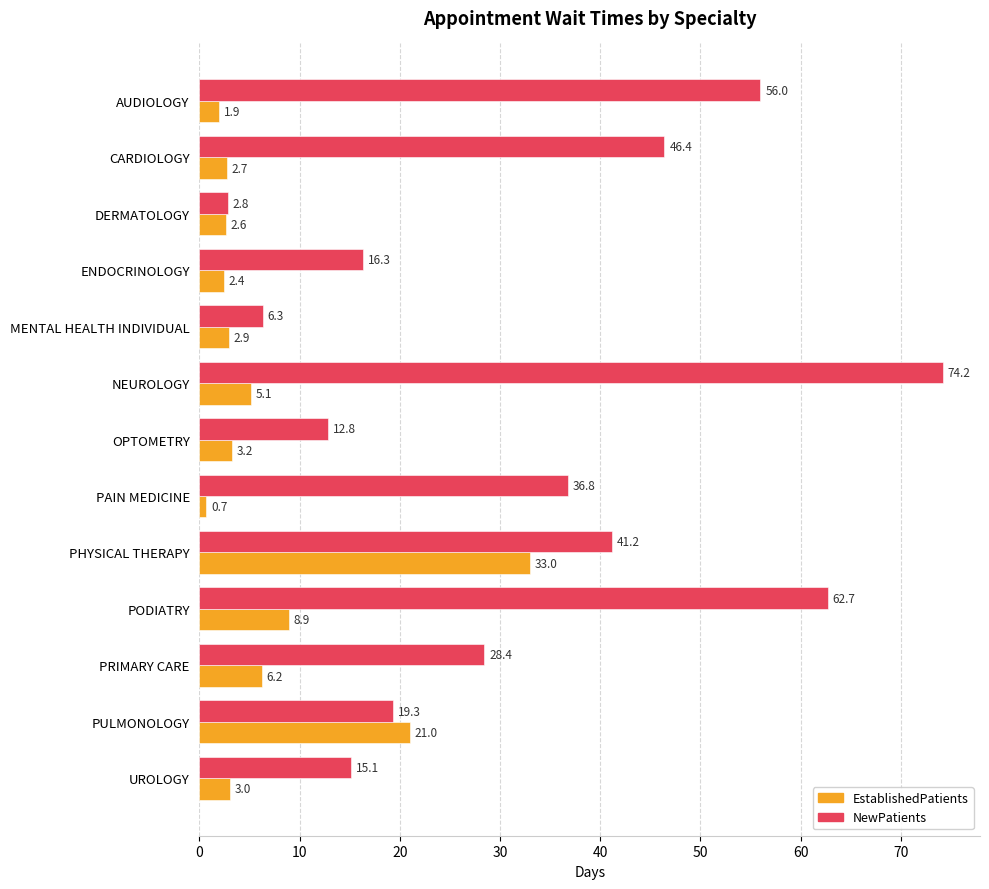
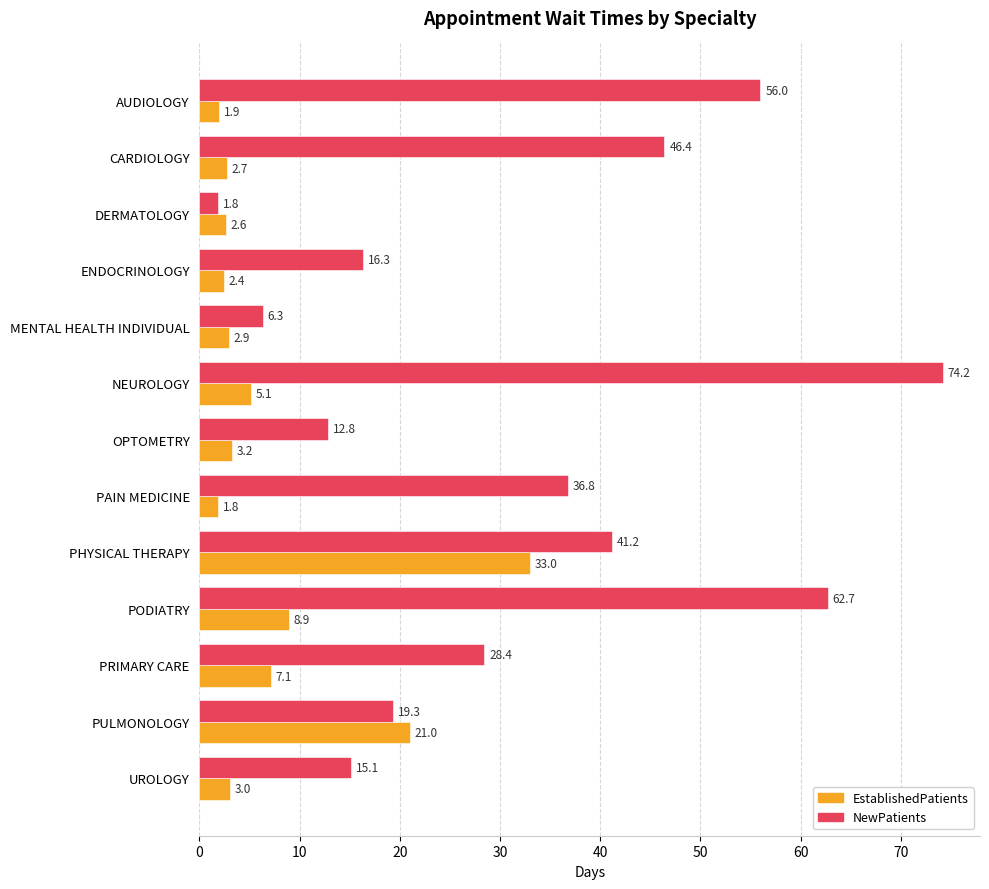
  {
    "EstablishedPatients": {
      "AUDIOLOGY": 1.9,
      "CARDIOLOGY": 2.7,
      "DERMATOLOGY": 2.6,
      "ENDOCRINOLOGY": 2.4,
      "MENTAL HEALTH INDIVIDUAL": 2.9,
      "NEUROLOGY": 5.1,
      "OPTOMETRY": 3.2,
-     "PAIN MEDICINE": 0.7,
+     "PAIN MEDICINE": 1.8,
      "PHYSICAL THERAPY": 33.0,
      "PODIATRY": 8.9,
-     "PRIMARY CARE": 6.2,
+     "PRIMARY CARE": 7.1,
      "PULMONOLOGY": 21.0,
      "UROLOGY": 3.0
    },
    "NewPatients": {
      "AUDIOLOGY": 56.0,
      "CARDIOLOGY": 46.4,
-     "DERMATOLOGY": 2.8,
+     "DERMATOLOGY": 1.8,
      "ENDOCRINOLOGY": 16.3,
      "MENTAL HEALTH INDIVIDUAL": 6.3,
      "NEUROLOGY": 74.2,
      "OPTOMETRY": 12.8,
      "PAIN MEDICINE": 36.8,
      "PHYSICAL THERAPY": 41.2,
      "PODIATRY": 62.7,
      "PRIMARY CARE": 28.4,
      "PULMONOLOGY": 19.3,
      "UROLOGY": 15.1
    }
  }
